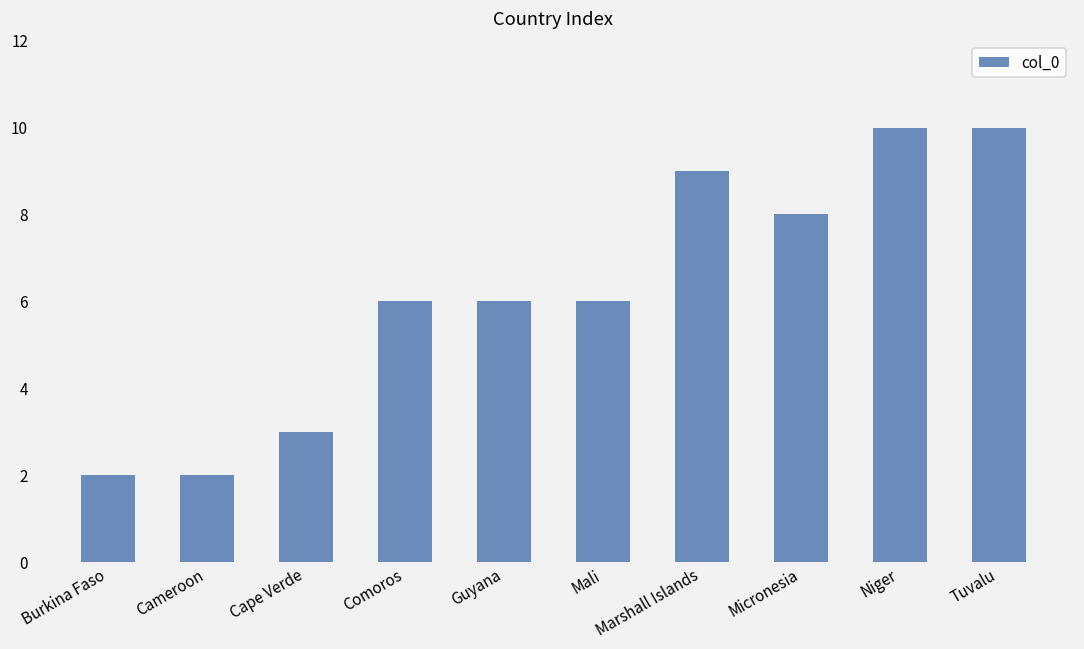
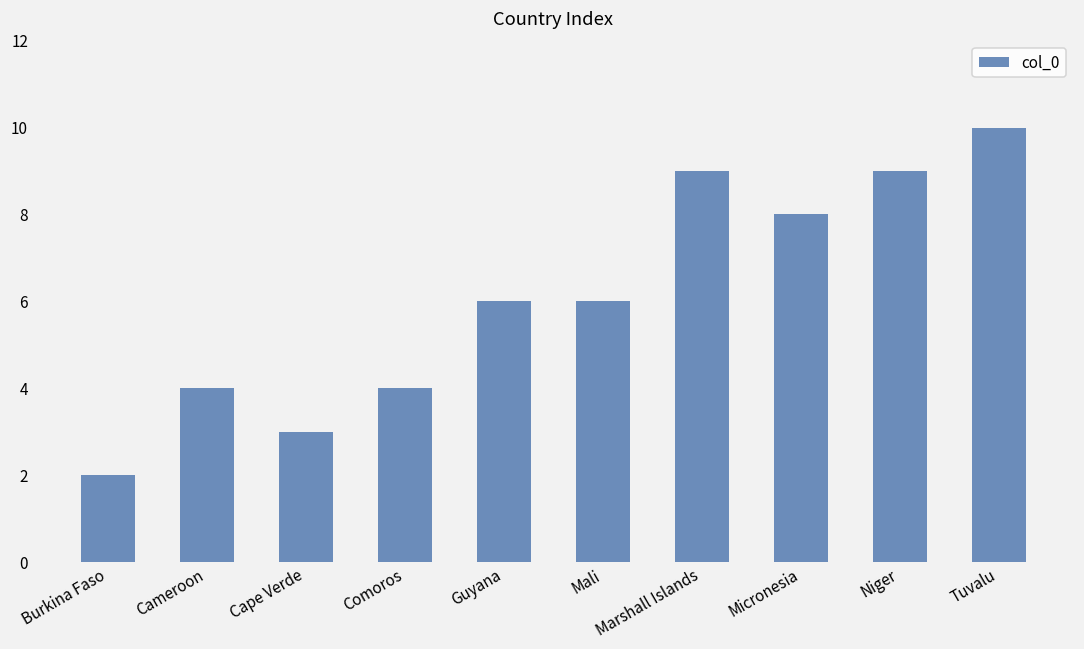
  {
    "Burkina Faso": 2,
-   "Cameroon": 2,
+   "Cameroon": 4,
    "Cape Verde": 3,
-   "Comoros": 6,
+   "Comoros": 4,
    "Guyana": 6,
    "Mali": 6,
    "Marshall Islands": 9,
    "Micronesia": 8,
-   "Niger": 10,
+   "Niger": 9,
    "Tuvalu": 10
  }
